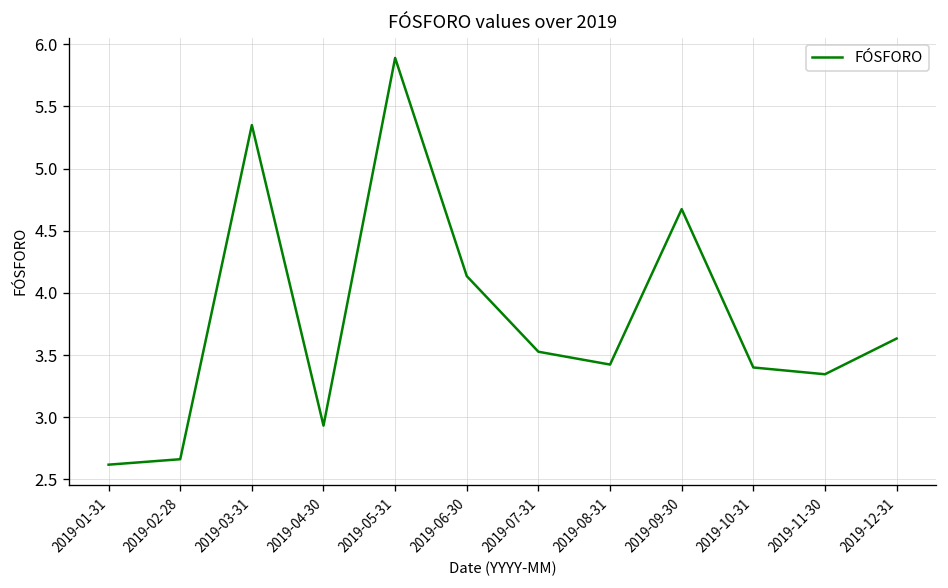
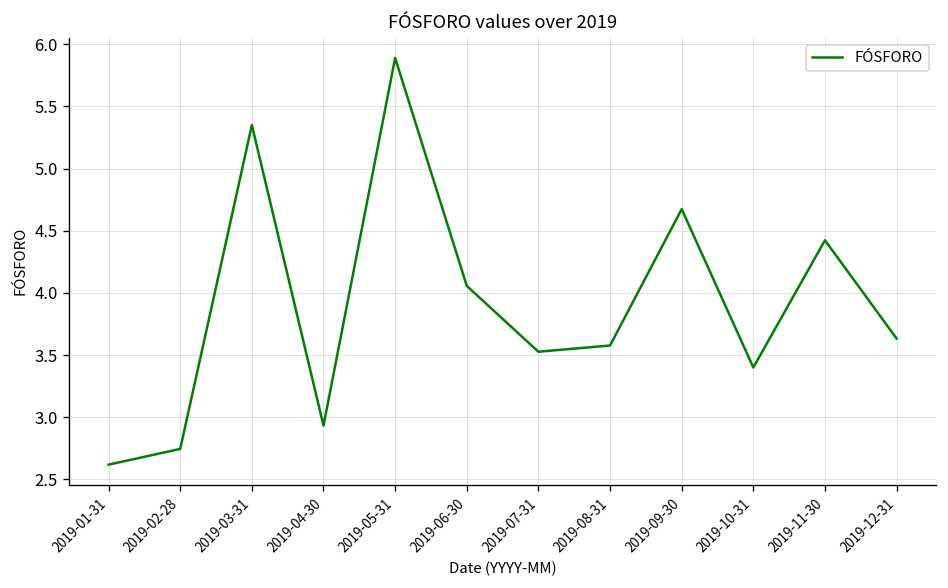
  {
    "2019-01-31": 2.62,
-   "2019-02-28": 2.66,
+   "2019-02-28": 2.75,
    "2019-03-31": 5.35,
    "2019-04-30": 2.93,
    "2019-05-31": 5.89,
-   "2019-06-30": 4.14,
+   "2019-06-30": 4.06,
    "2019-07-31": 3.53,
-   "2019-08-31": 3.42,
+   "2019-08-31": 3.58,
    "2019-09-30": 4.67,
    "2019-10-31": 3.40,
-   "2019-11-30": 3.35,
+   "2019-11-30": 4.42,
    "2019-12-31": 3.63
  }
